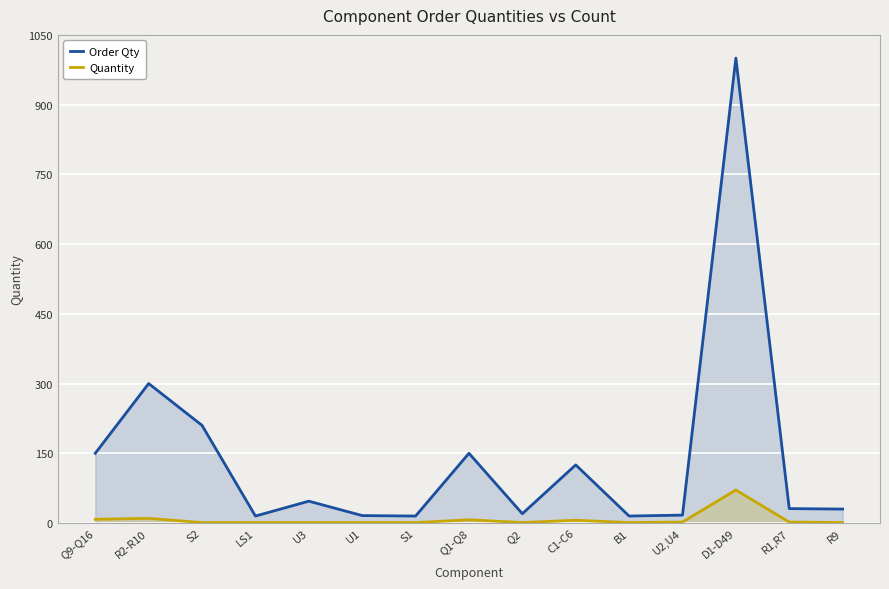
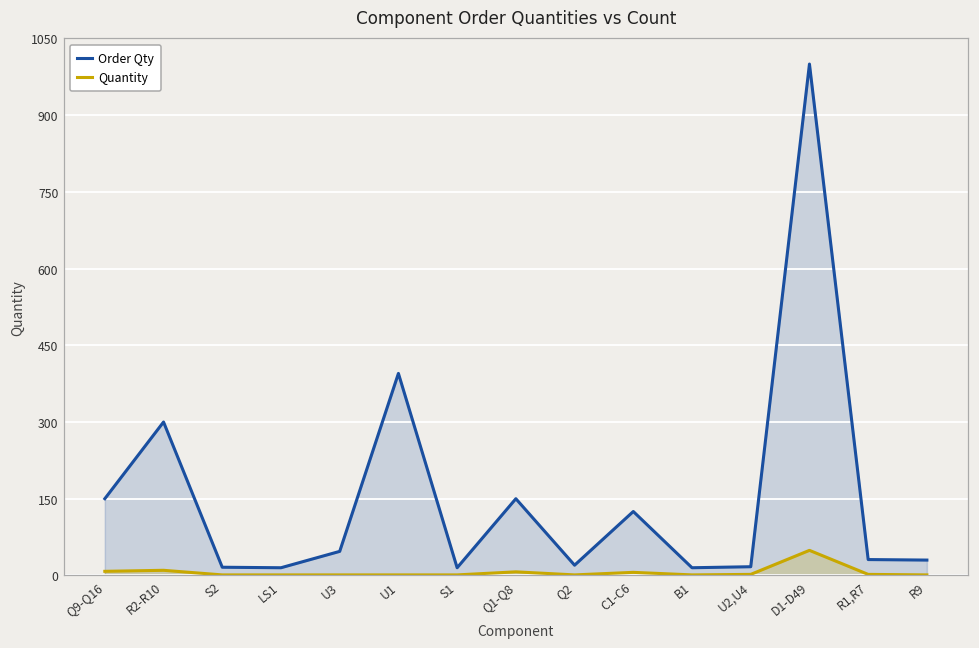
  {
    "Order Qty": {
      "Q9-Q16": 150,
      "R2-R10": 300,
-     "S2": 210,
+     "S2": 20,
      "LS1": 20,
      "U3": 50,
-     "U1": 20,
+     "U1": 400,
      "S1": 20,
      "Q1-Q8": 150,
      "Q2": 20,
      "C1-C6": 130,
      "B1": 20,
      "U2,U4": 20,
      "D1-D49": 1000,
      "R1,R7": 30,
      "R9": 30
    },
    "Quantity": {
      "Q9-Q16": 10,
      "R2-R10": 10,
      "S2": 0,
      "LS1": 0,
      "U3": 0,
      "U1": 0,
      "S1": 0,
      "Q1-Q8": 10,
      "Q2": 0,
      "C1-C6": 10,
      "B1": 0,
      "U2,U4": 0,
-     "D1-D49": 70,
+     "D1-D49": 50,
      "R1,R7": 0,
      "R9": 0
    }
  }
